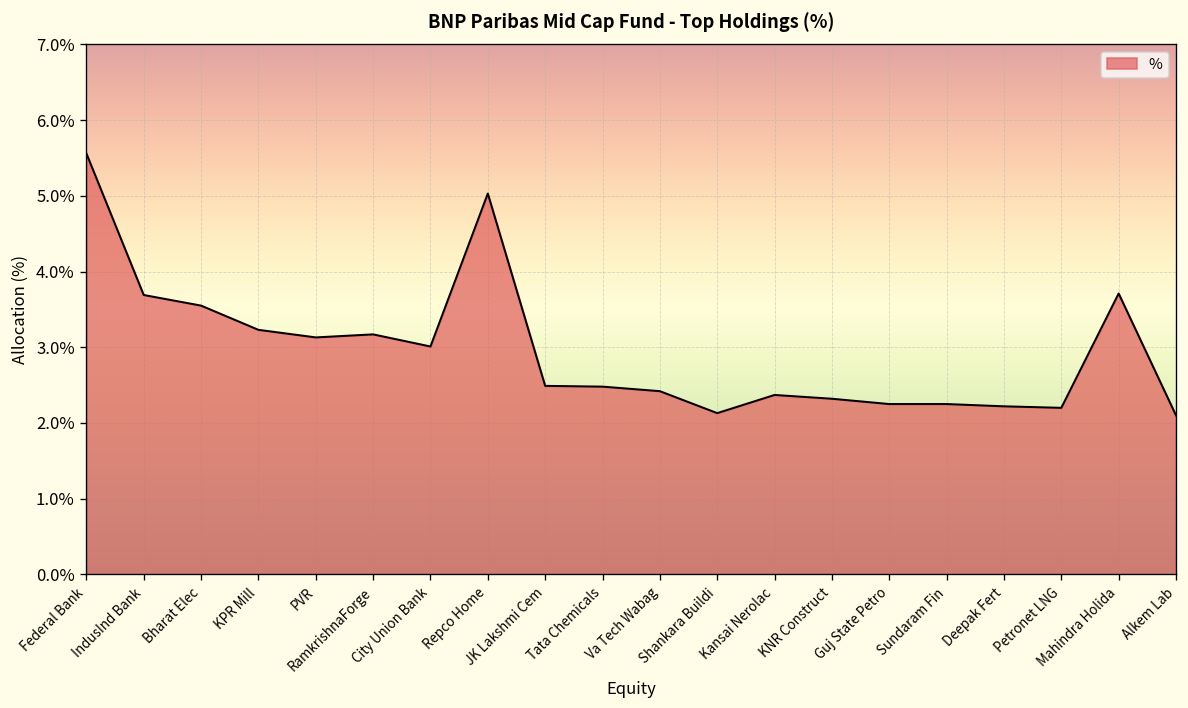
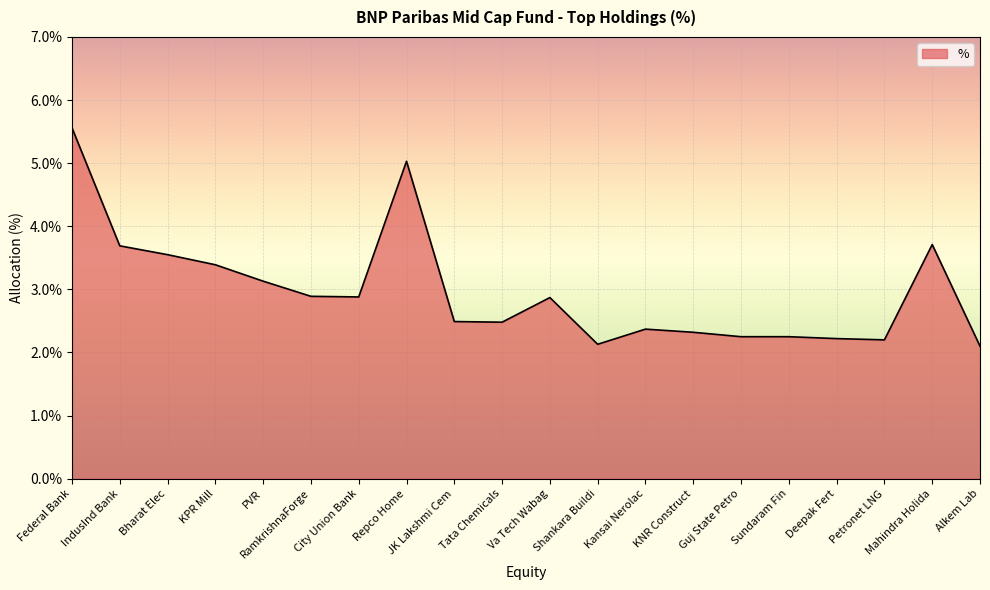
  {
    "Federal Bank": "5.6%",
    "IndusInd Bank": "3.7%",
    "Bharat Elec": "3.6%",
-   "KPR Mill": "3.2%",
+   "KPR Mill": "3.4%",
    "PVR": "3.1%",
-   "RamkrishnaForge": "3.2%",
-   "City Union Bank": "3.0%",
+   "RamkrishnaForge": "2.9%",
+   "City Union Bank": "2.9%",
    "Repco Home": "5.0%",
    "JK Lakshmi Cem": "2.5%",
    "Tata Chemicals": "2.5%",
-   "Va Tech Wabag": "2.4%",
+   "Va Tech Wabag": "2.9%",
    "Shankara Buildi": "2.1%",
    "Kansai Nerolac": "2.4%",
    "KNR Construct": "2.3%",
    "Guj State Petro": "2.3%",
    "Sundaram Fin": "2.3%",
    "Deepak Fert": "2.2%",
    "Petronet LNG": "2.2%",
    "Mahindra Holida": "3.7%",
    "Alkem Lab": "2.1%"
  }
